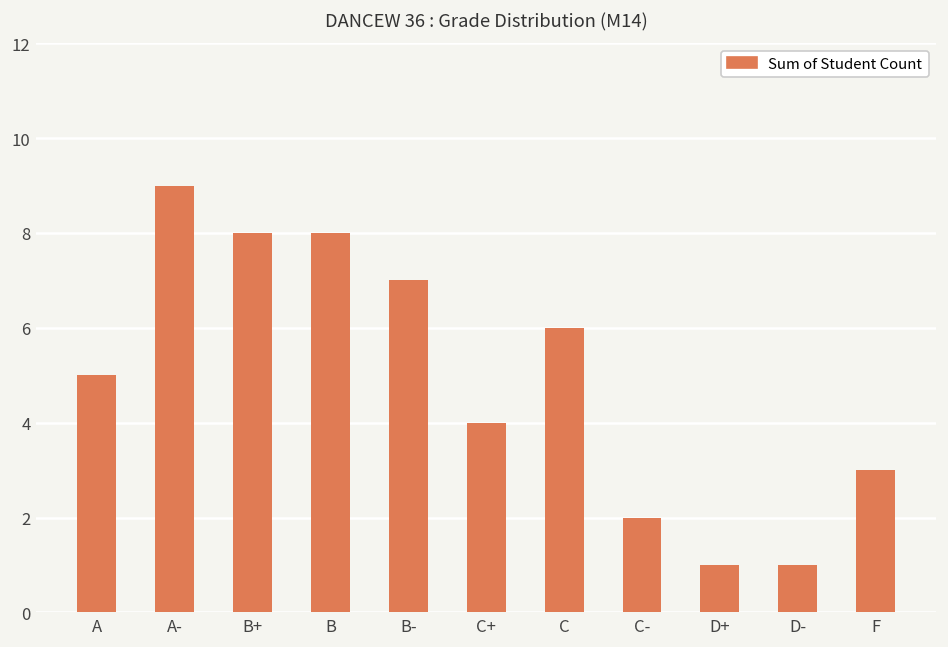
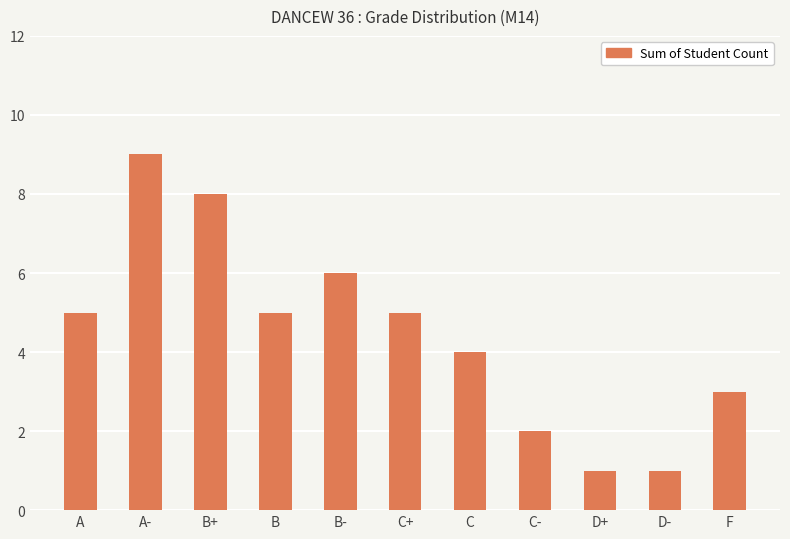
  {
    "A": 5,
    "A-": 9,
    "B+": 8,
-   "B": 8,
-   "B-": 7,
-   "C+": 4,
-   "C": 6,
+   "B": 5,
+   "B-": 6,
+   "C+": 5,
+   "C": 4,
    "C-": 2,
    "D+": 1,
    "D-": 1,
    "F": 3
  }
